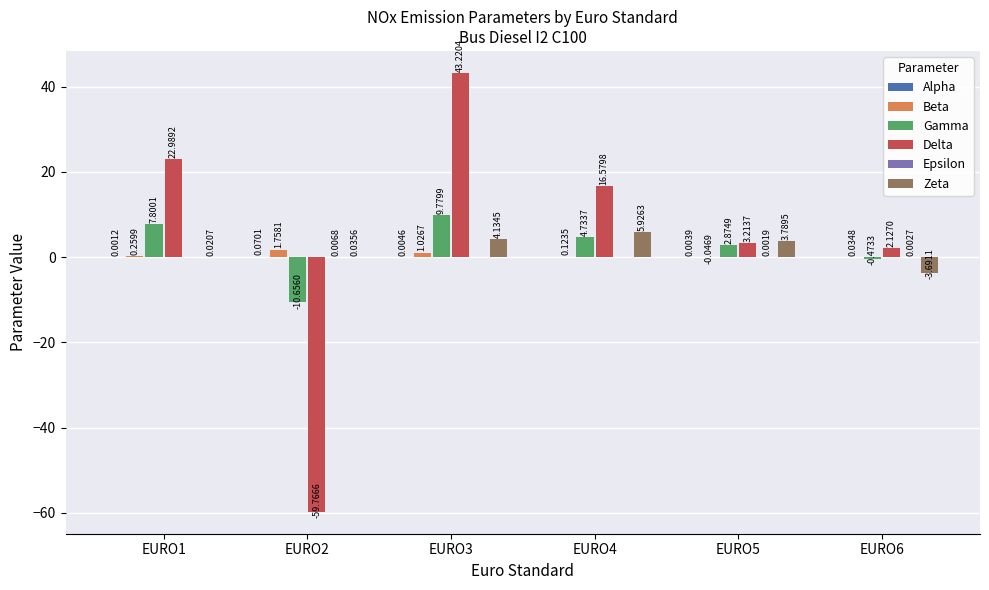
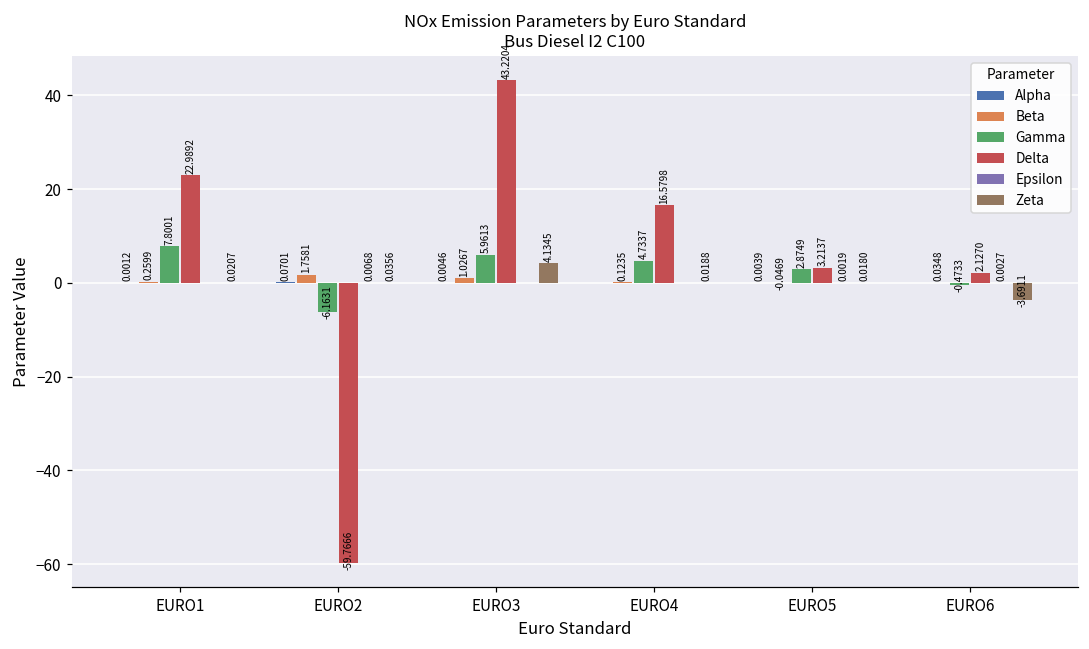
  {
    "Gamma": {
      "EURO1": 7.8001,
-     "EURO2": -10.6560,
-     "EURO3": 9.7799,
+     "EURO2": -6.1631,
+     "EURO3": 5.9613,
      "EURO4": 4.7337,
      "EURO5": 2.8749,
      "EURO6": -0.4733
    },
    "Zeta": {
      "EURO1": 0.0207,
      "EURO2": 0.0356,
      "EURO3": 4.1345,
-     "EURO4": 5.9263,
-     "EURO5": 3.7895,
+     "EURO4": 0.0188,
+     "EURO5": 0.0180,
      "EURO6": -3.6911
    }
  }
